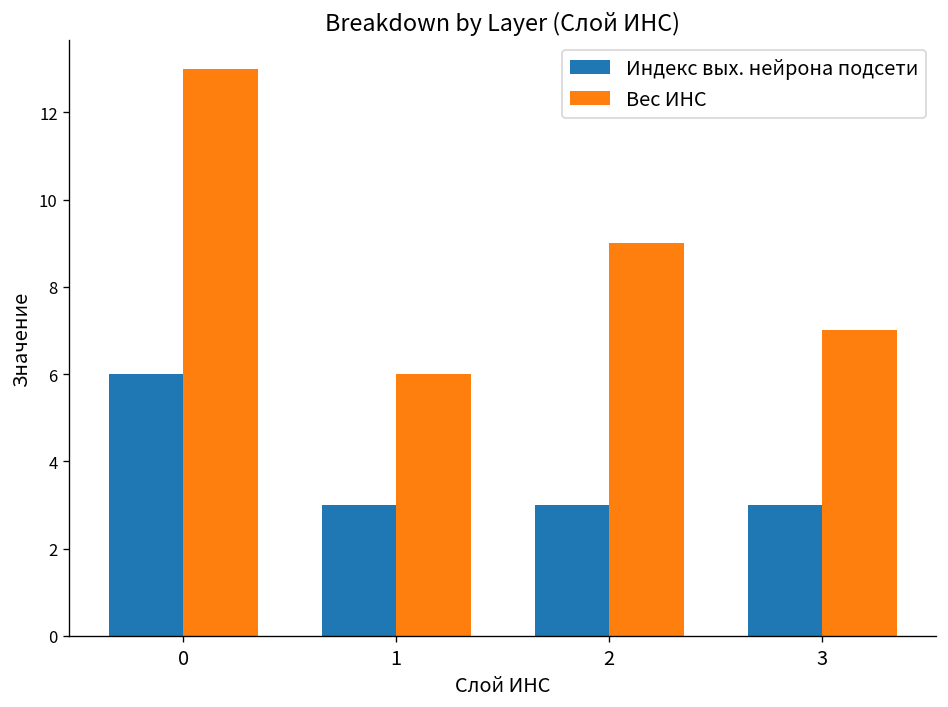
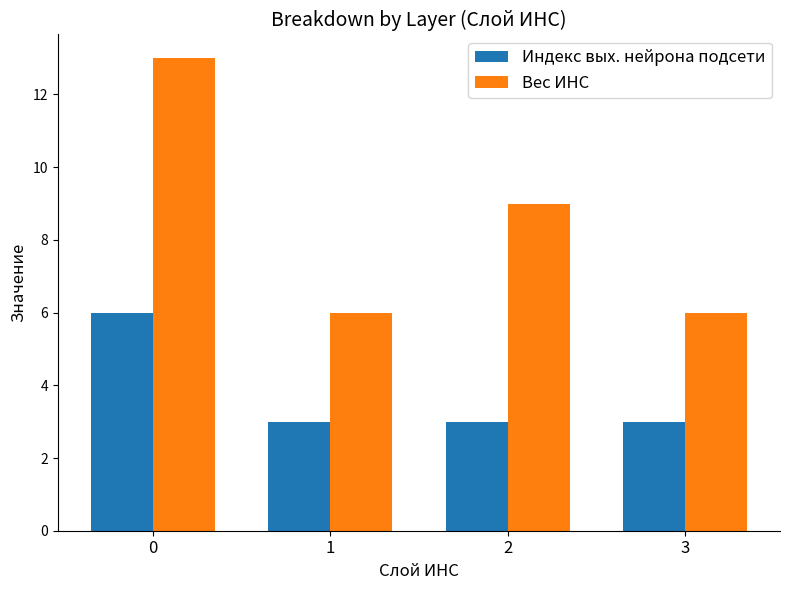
  {
    "Индекс вых. нейрона подсети": {
      "0": 6,
      "1": 3,
      "2": 3,
      "3": 3
    },
    "Вес ИНС": {
      "0": 13,
      "1": 6,
      "2": 9,
-     "3": 7
+     "3": 6
    }
  }
